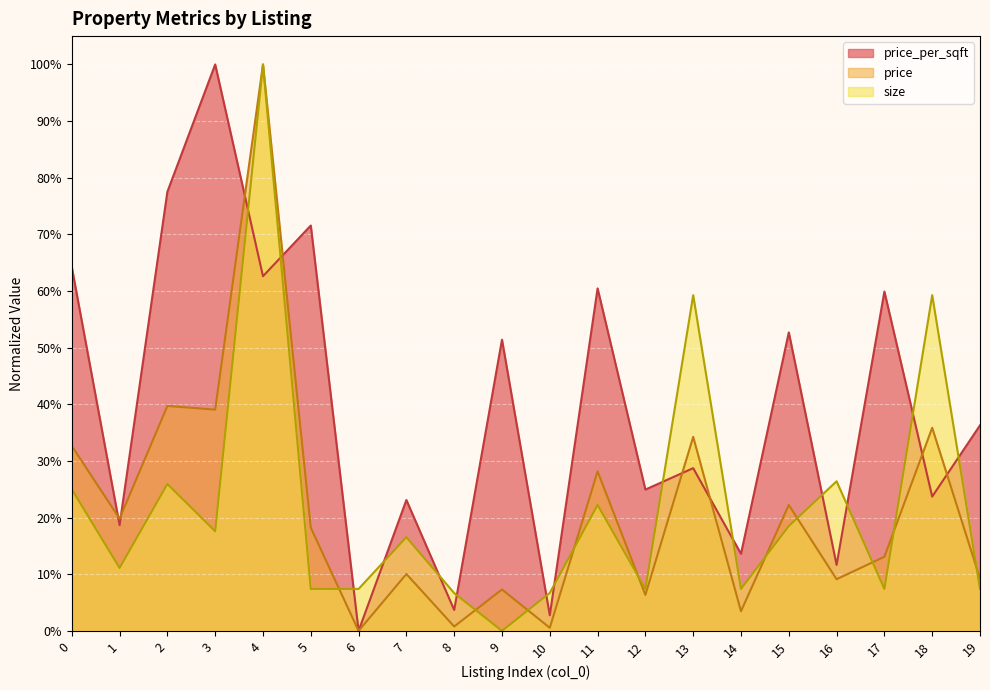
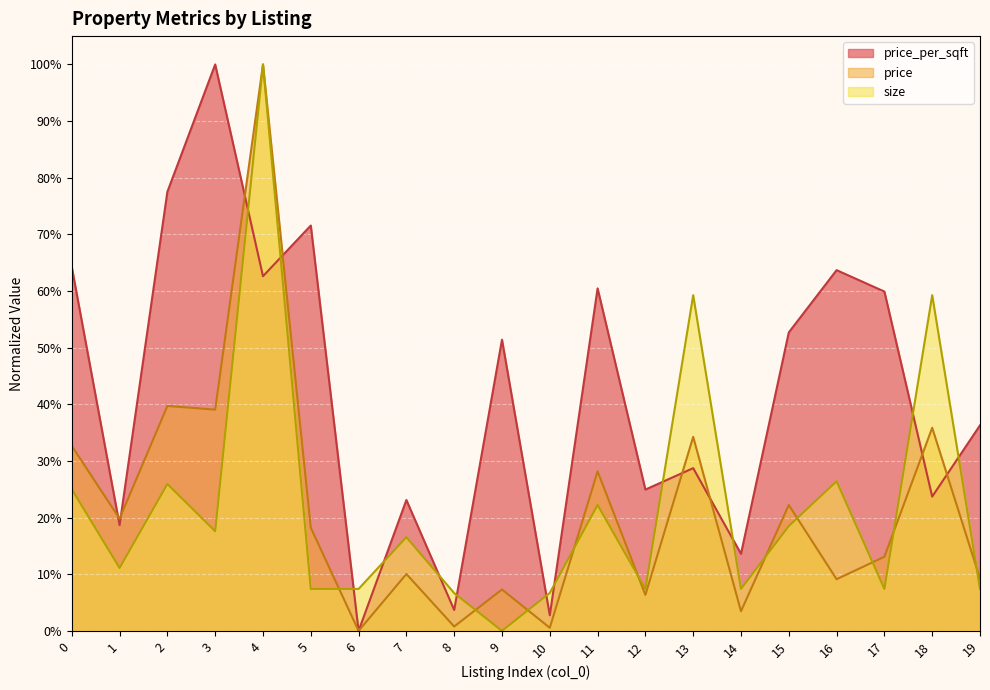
  {
    "price_per_sqft": {
      "0": "64%",
      "1": "19%",
      "2": "78%",
      "3": "100%",
      "4": "63%",
      "5": "72%",
      "7": "23%",
      "8": "4%",
      "9": "51%",
      "10": "3%",
      "11": "60%",
      "12": "25%",
      "13": "29%",
      "14": "14%",
      "15": "53%",
-     "16": "12%",
+     "16": "64%",
      "17": "60%",
      "18": "24%",
      "19": "36%"
    }
  }
